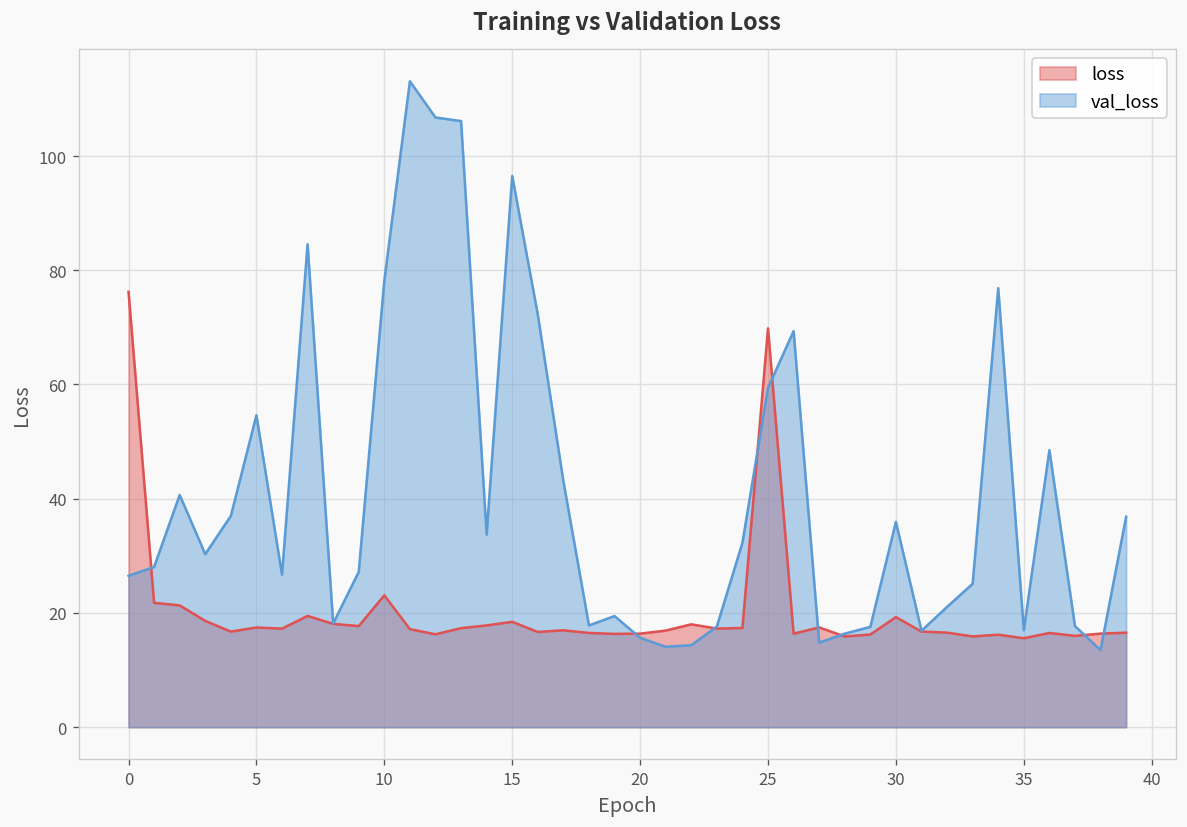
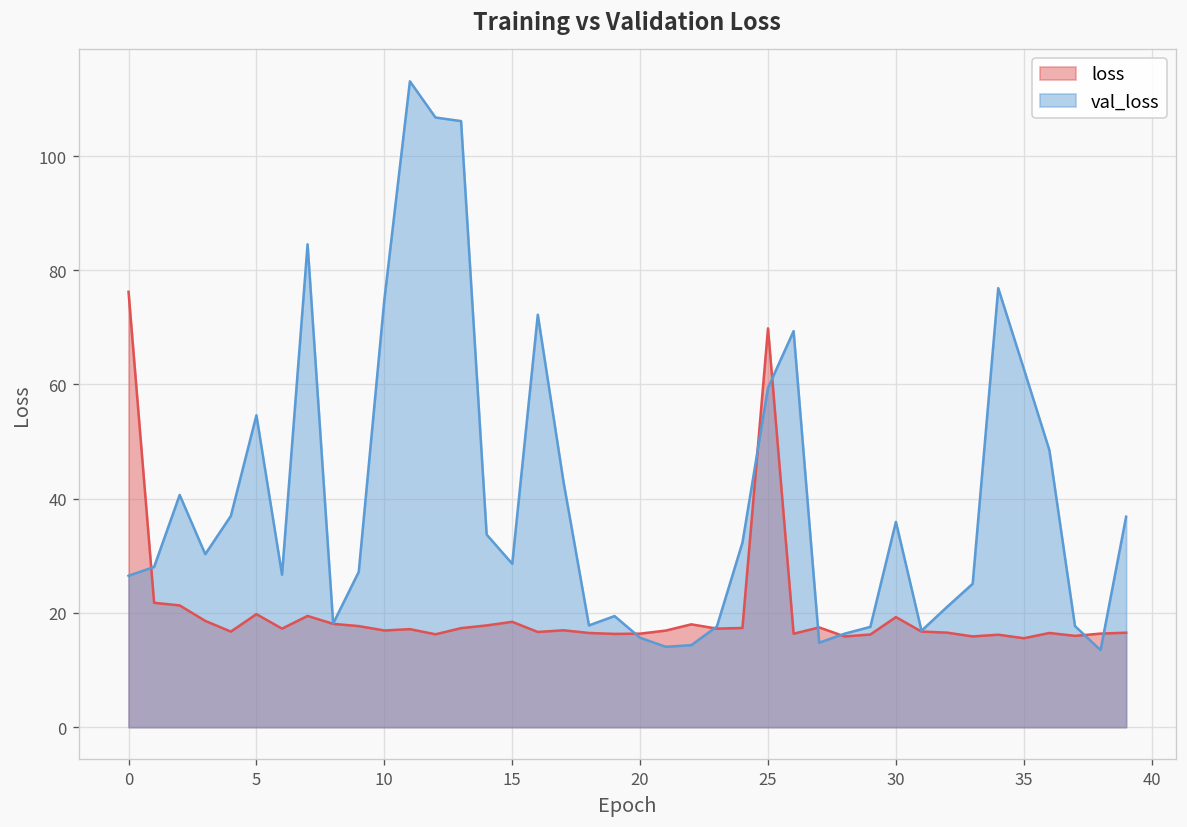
  {
    "loss": {
      "0": 76,
-     "5": 17,
-     "10": 23,
+     "5": 20,
+     "10": 17,
      "15": 18,
      "20": 16,
      "25": 70,
      "30": 19,
      "35": 16
    },
    "val_loss": {
      "0": 27,
      "5": 55,
-     "10": 78,
-     "15": 97,
+     "10": 75,
+     "15": 29,
      "20": 16,
      "25": 59,
      "30": 36,
-     "35": 17
+     "35": 63
    }
  }
